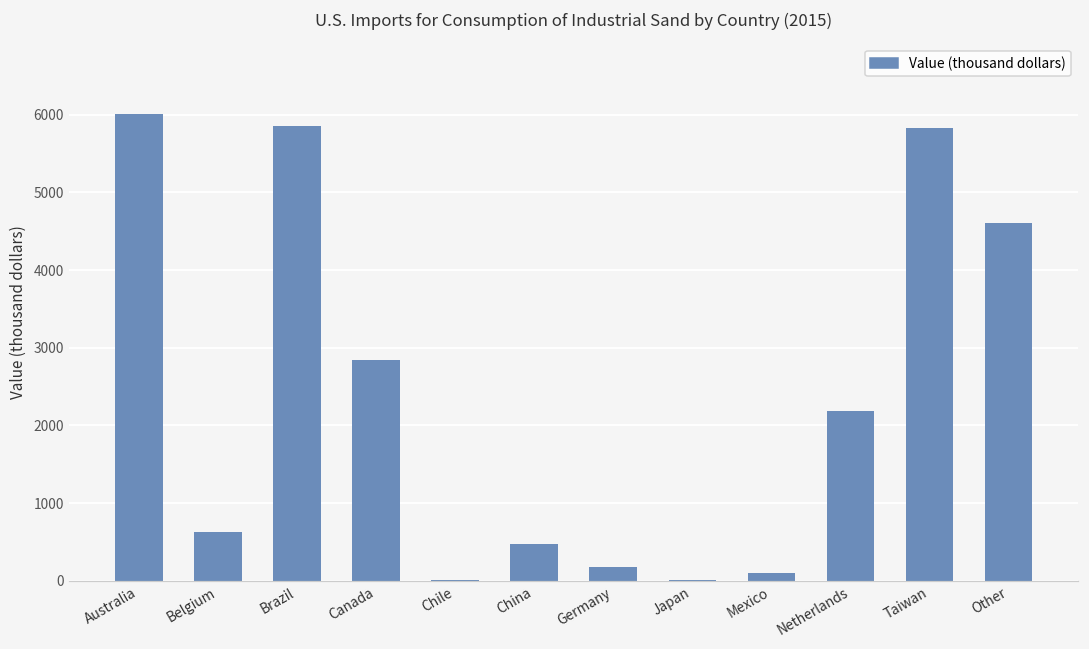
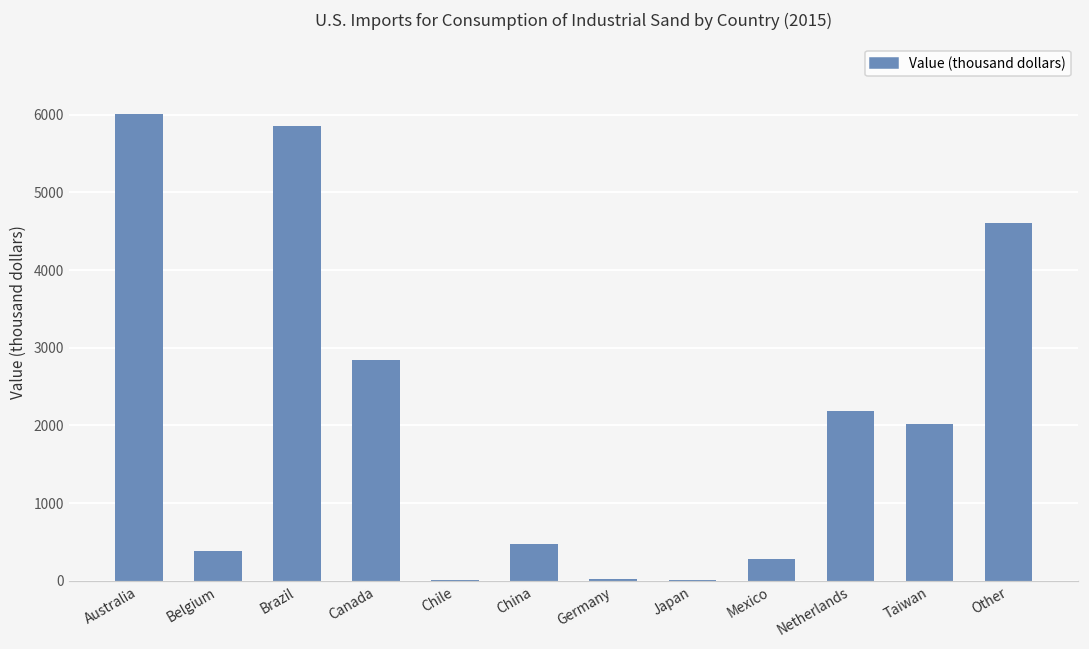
  {
    "Australia": 6000,
-   "Belgium": 600,
+   "Belgium": 400,
    "Brazil": 5800,
    "Canada": 2800,
    "China": 500,
-   "Germany": 200,
-   "Mexico": 100,
+   "Germany": 0,
+   "Mexico": 300,
    "Netherlands": 2200,
-   "Taiwan": 5800,
+   "Taiwan": 2000,
    "Other": 4600
  }
